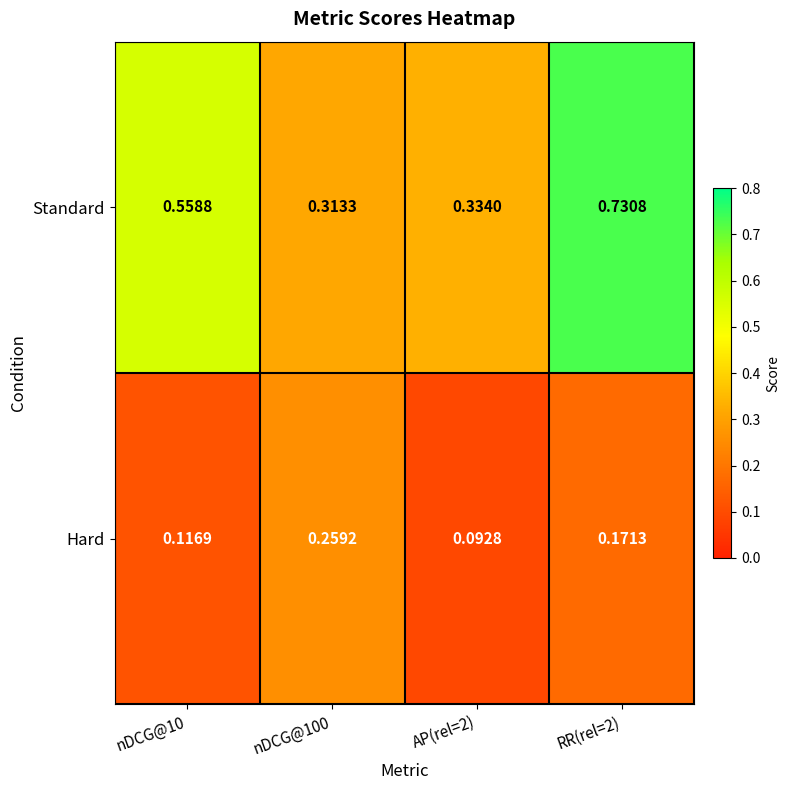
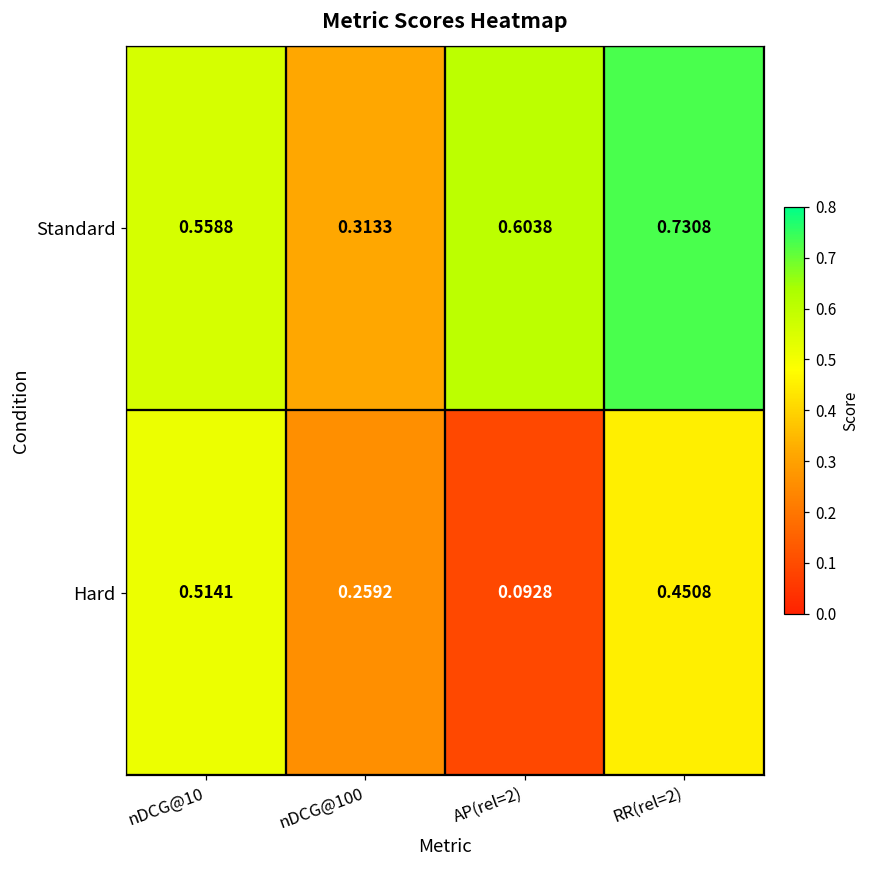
  {
    "Standard": {
      "nDCG@10": 0.5588,
      "nDCG@100": 0.3133,
-     "AP(rel=2)": 0.3340,
+     "AP(rel=2)": 0.6038,
      "RR(rel=2)": 0.7308
    },
    "Hard": {
-     "nDCG@10": 0.1169,
+     "nDCG@10": 0.5141,
      "nDCG@100": 0.2592,
      "AP(rel=2)": 0.0928,
-     "RR(rel=2)": 0.1713
+     "RR(rel=2)": 0.4508
    }
  }
